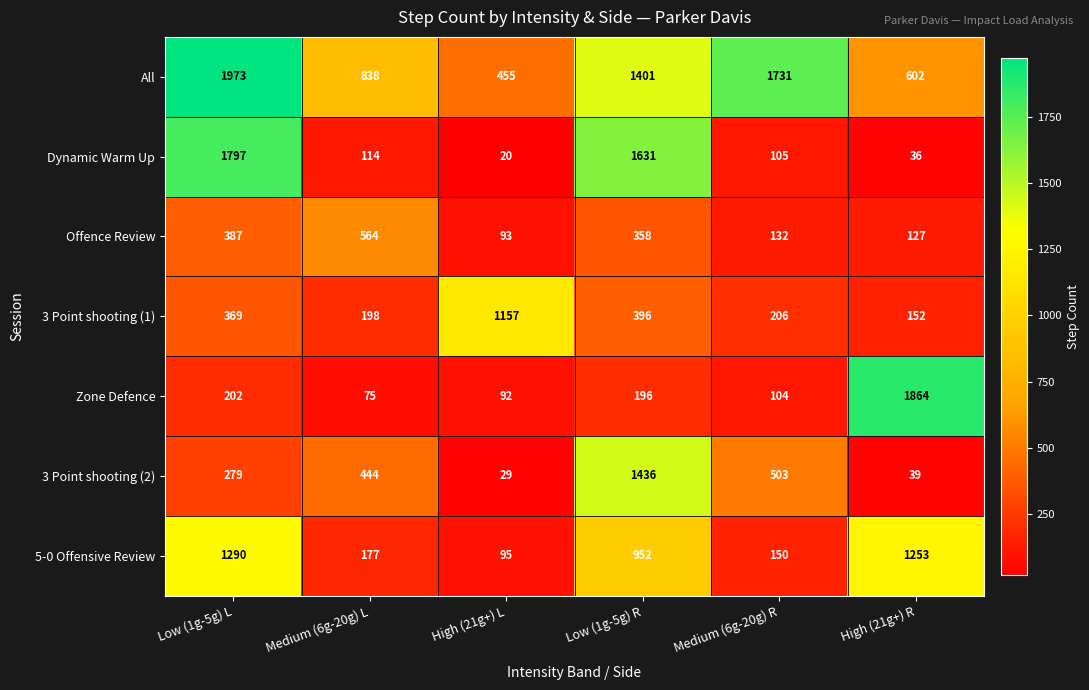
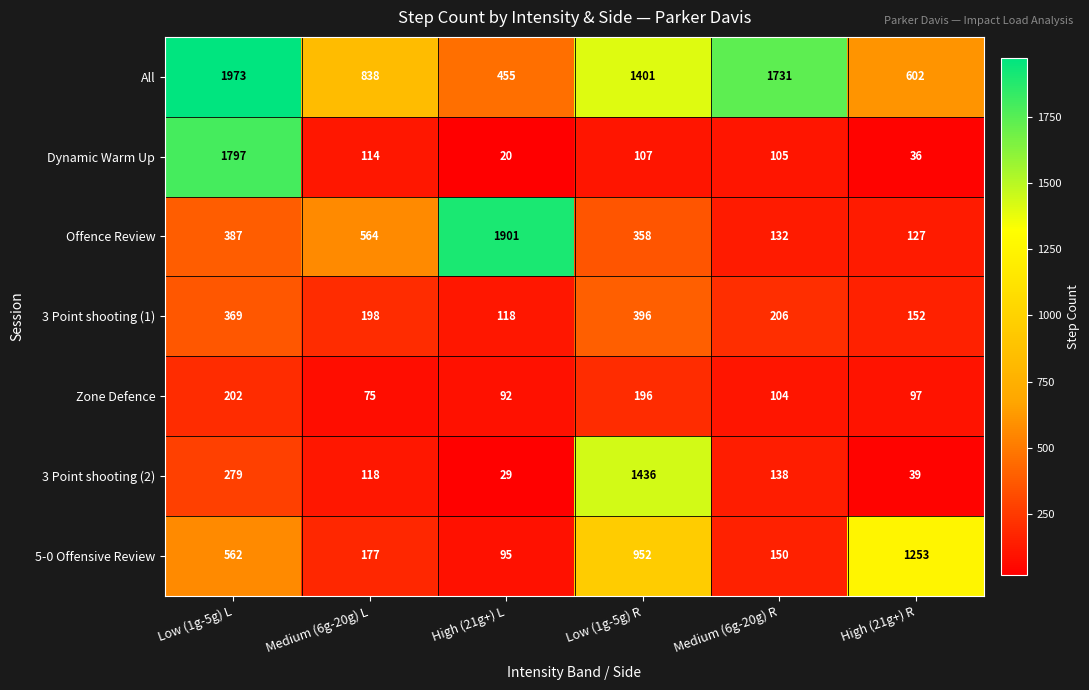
  {
    "All": {
      "Low (1g-5g) L": 1973,
      "Medium (6g-20g) L": 838,
      "High (21g+) L": 455,
      "Low (1g-5g) R": 1401,
      "Medium (6g-20g) R": 1731,
      "High (21g+) R": 602
    },
    "Dynamic Warm Up": {
      "Low (1g-5g) L": 1797,
      "Medium (6g-20g) L": 114,
      "High (21g+) L": 20,
-     "Low (1g-5g) R": 1631,
+     "Low (1g-5g) R": 107,
      "Medium (6g-20g) R": 105,
      "High (21g+) R": 36
    },
    "Offence Review": {
      "Low (1g-5g) L": 387,
      "Medium (6g-20g) L": 564,
-     "High (21g+) L": 93,
+     "High (21g+) L": 1901,
      "Low (1g-5g) R": 358,
      "Medium (6g-20g) R": 132,
      "High (21g+) R": 127
    },
    "3 Point shooting (1)": {
      "Low (1g-5g) L": 369,
      "Medium (6g-20g) L": 198,
-     "High (21g+) L": 1157,
+     "High (21g+) L": 118,
      "Low (1g-5g) R": 396,
      "Medium (6g-20g) R": 206,
      "High (21g+) R": 152
    },
    "Zone Defence": {
      "Low (1g-5g) L": 202,
      "Medium (6g-20g) L": 75,
      "High (21g+) L": 92,
      "Low (1g-5g) R": 196,
      "Medium (6g-20g) R": 104,
-     "High (21g+) R": 1864
+     "High (21g+) R": 97
    },
    "3 Point shooting (2)": {
      "Low (1g-5g) L": 279,
-     "Medium (6g-20g) L": 444,
+     "Medium (6g-20g) L": 118,
      "High (21g+) L": 29,
      "Low (1g-5g) R": 1436,
-     "Medium (6g-20g) R": 503,
+     "Medium (6g-20g) R": 138,
      "High (21g+) R": 39
    },
    "5-0 Offensive Review": {
-     "Low (1g-5g) L": 1290,
+     "Low (1g-5g) L": 562,
      "Medium (6g-20g) L": 177,
      "High (21g+) L": 95,
      "Low (1g-5g) R": 952,
      "Medium (6g-20g) R": 150,
      "High (21g+) R": 1253
    }
  }
